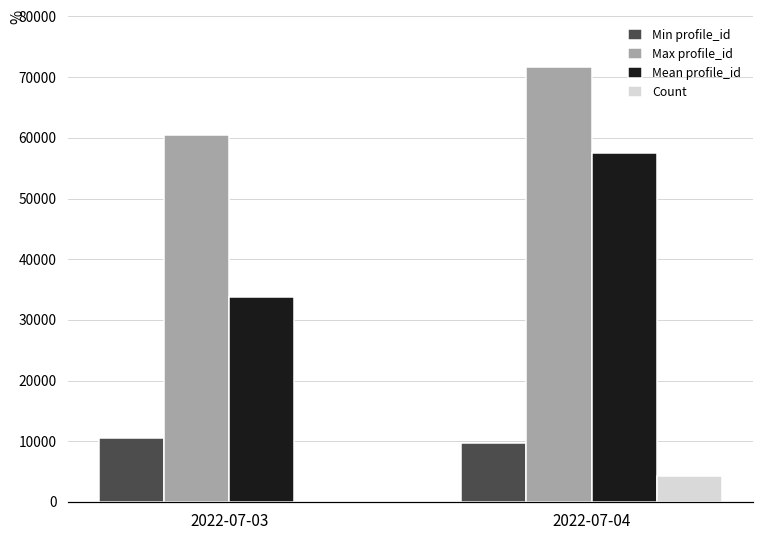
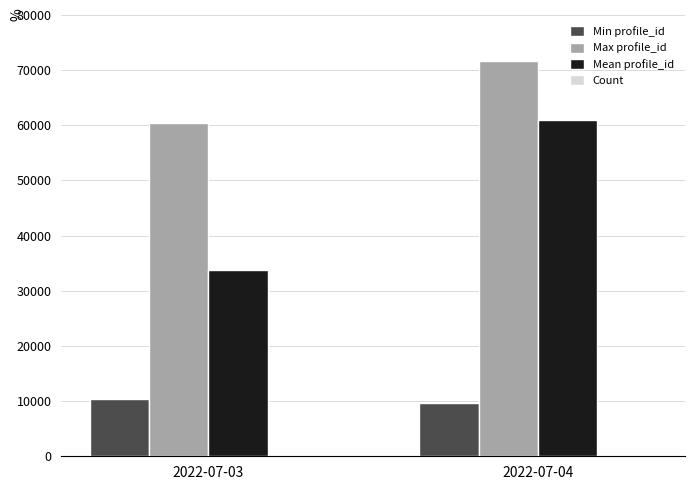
  {
    "Min profile_id": {
      "2022-07-03": 10000,
      "2022-07-04": 10000
    },
    "Max profile_id": {
      "2022-07-03": 61000,
      "2022-07-04": 72000
    },
    "Mean profile_id": {
      "2022-07-03": 34000,
-     "2022-07-04": 57000
+     "2022-07-04": 61000
    },
    "Count": {
-     "2022-07-04": 4000
+     "2022-07-04": 0
    }
  }
